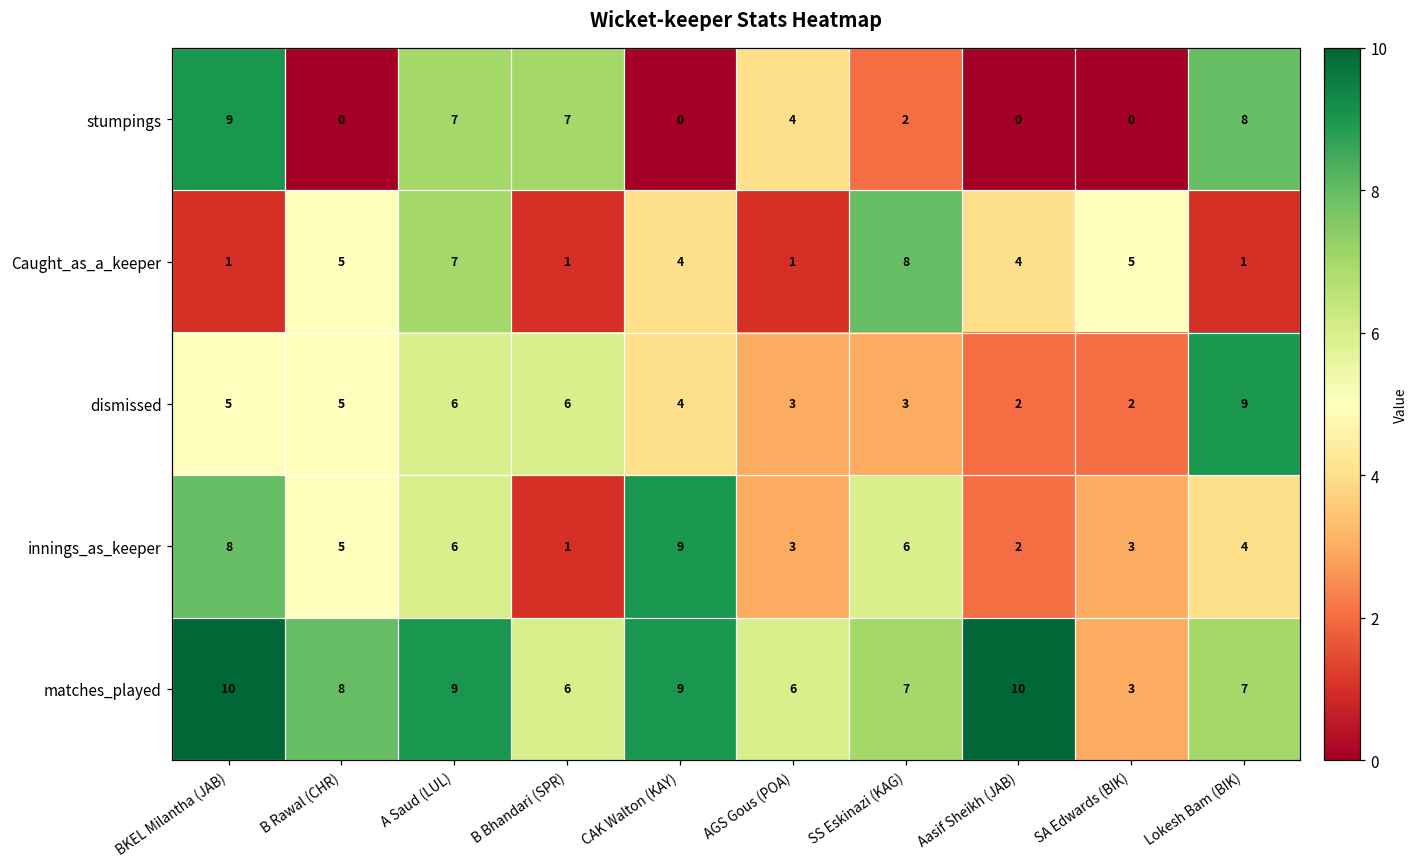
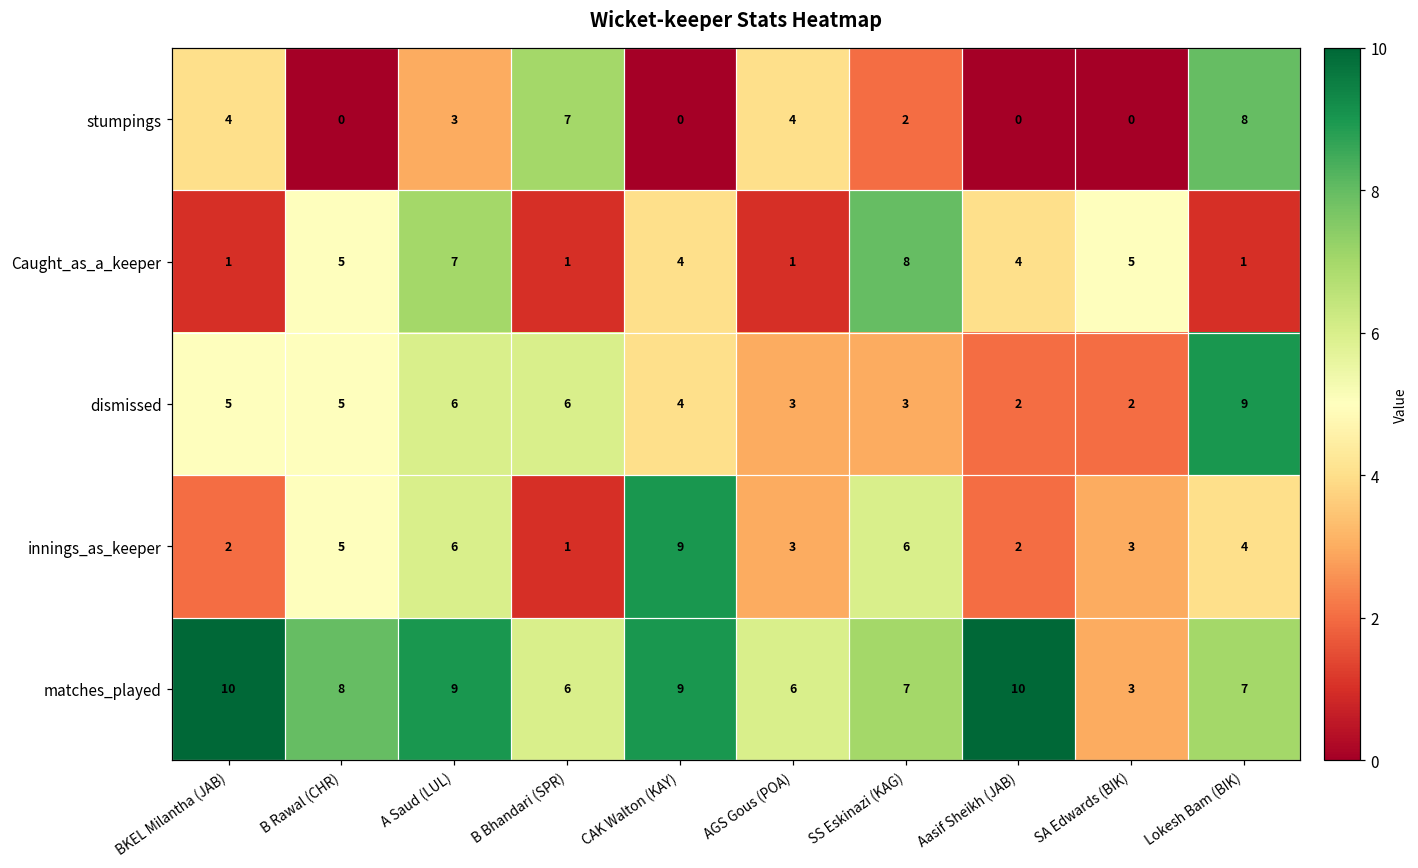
  {
    "stumpings": {
-     "BKEL Milantha (JAB)": 9,
+     "BKEL Milantha (JAB)": 4,
      "B Rawal (CHR)": 0,
-     "A Saud (LUL)": 7,
+     "A Saud (LUL)": 3,
      "B Bhandari (SPR)": 7,
      "CAK Walton (KAY)": 0,
      "AGS Gous (POA)": 4,
      "SS Eskinazi (KAG)": 2,
      "Aasif Sheikh (JAB)": 0,
      "SA Edwards (BIK)": 0,
      "Lokesh Bam (BIK)": 8
    },
    "Caught_as_a_keeper": {
      "BKEL Milantha (JAB)": 1,
      "B Rawal (CHR)": 5,
      "A Saud (LUL)": 7,
      "B Bhandari (SPR)": 1,
      "CAK Walton (KAY)": 4,
      "AGS Gous (POA)": 1,
      "SS Eskinazi (KAG)": 8,
      "Aasif Sheikh (JAB)": 4,
      "SA Edwards (BIK)": 5,
      "Lokesh Bam (BIK)": 1
    },
    "dismissed": {
      "BKEL Milantha (JAB)": 5,
      "B Rawal (CHR)": 5,
      "A Saud (LUL)": 6,
      "B Bhandari (SPR)": 6,
      "CAK Walton (KAY)": 4,
      "AGS Gous (POA)": 3,
      "SS Eskinazi (KAG)": 3,
      "Aasif Sheikh (JAB)": 2,
      "SA Edwards (BIK)": 2,
      "Lokesh Bam (BIK)": 9
    },
    "innings_as_keeper": {
-     "BKEL Milantha (JAB)": 8,
+     "BKEL Milantha (JAB)": 2,
      "B Rawal (CHR)": 5,
      "A Saud (LUL)": 6,
      "B Bhandari (SPR)": 1,
      "CAK Walton (KAY)": 9,
      "AGS Gous (POA)": 3,
      "SS Eskinazi (KAG)": 6,
      "Aasif Sheikh (JAB)": 2,
      "SA Edwards (BIK)": 3,
      "Lokesh Bam (BIK)": 4
    },
    "matches_played": {
      "BKEL Milantha (JAB)": 10,
      "B Rawal (CHR)": 8,
      "A Saud (LUL)": 9,
      "B Bhandari (SPR)": 6,
      "CAK Walton (KAY)": 9,
      "AGS Gous (POA)": 6,
      "SS Eskinazi (KAG)": 7,
      "Aasif Sheikh (JAB)": 10,
      "SA Edwards (BIK)": 3,
      "Lokesh Bam (BIK)": 7
    }
  }
